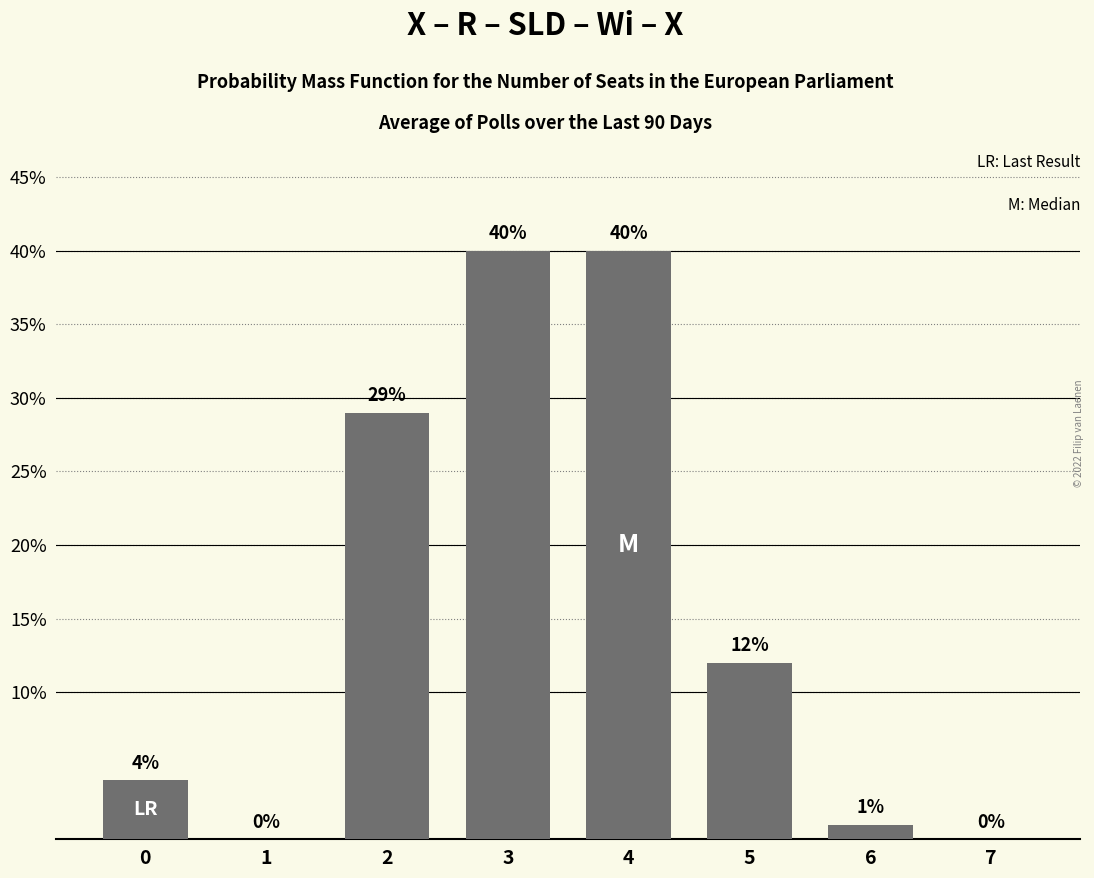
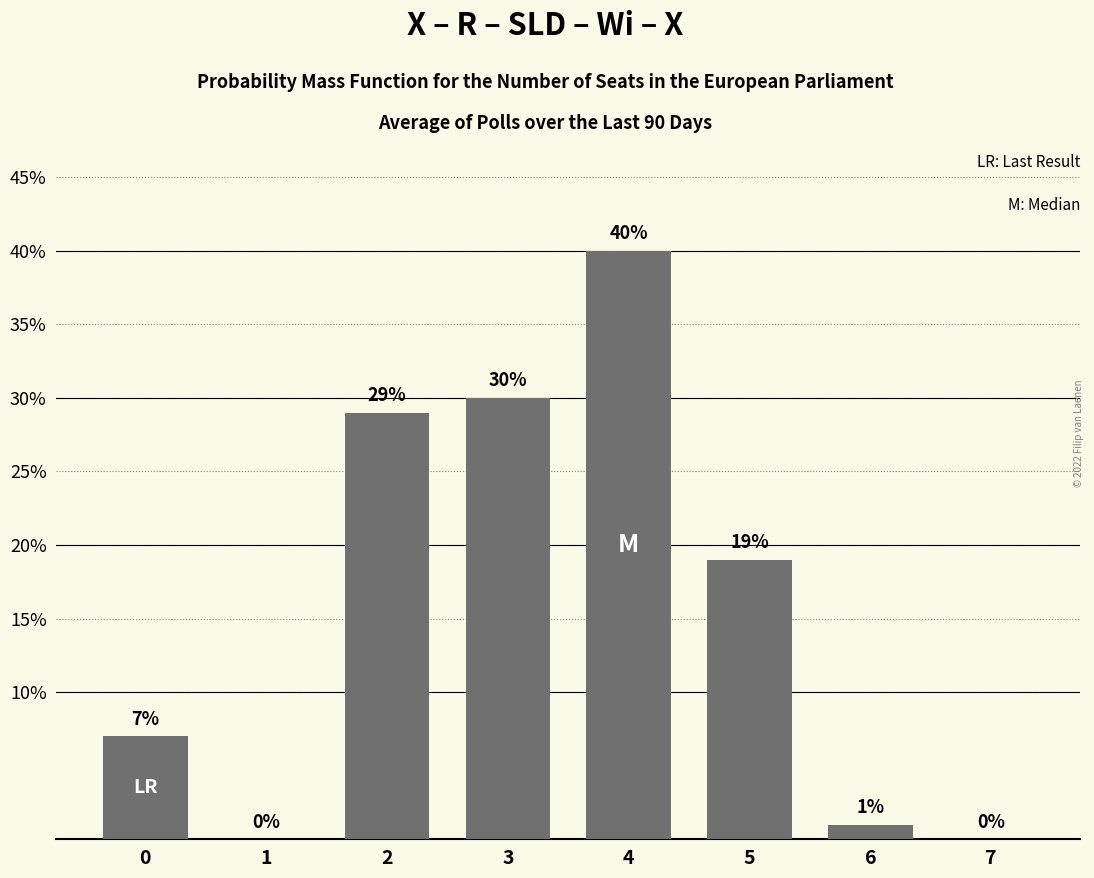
  {
-   "0": "4%",
+   "0": "7%",
    "1": "0%",
    "2": "29%",
-   "3": "40%",
+   "3": "30%",
    "4": "40%",
-   "5": "12%",
+   "5": "19%",
    "6": "1%",
    "7": "0%"
  }
